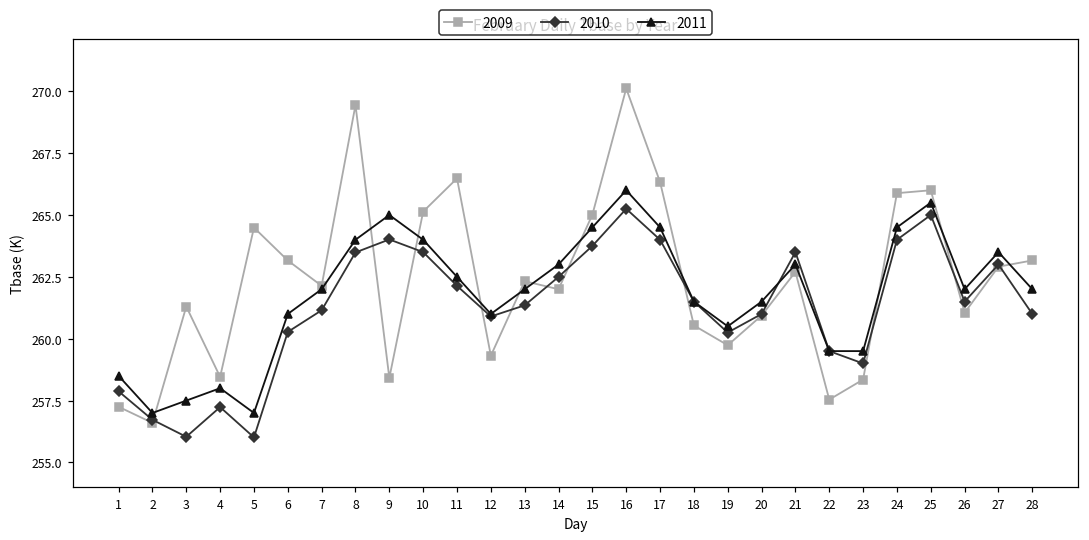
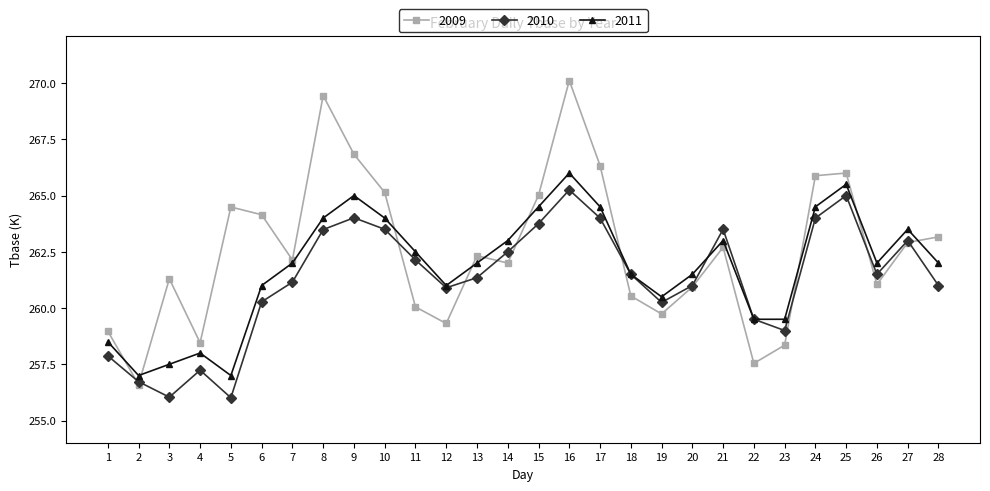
  {
    "2009": {
-     "1": 257.3,
+     "1": 259.0,
      "2": 256.6,
      "3": 261.3,
      "4": 258.5,
      "5": 264.5,
-     "6": 263.2,
+     "6": 264.1,
      "7": 262.1,
      "8": 269.4,
-     "9": 258.4,
+     "9": 266.8,
      "10": 265.1,
-     "11": 266.5,
+     "11": 260.1,
      "12": 259.3,
      "13": 262.3,
      "14": 262.0,
      "15": 265.0,
      "16": 270.1,
      "17": 266.3,
      "18": 260.5,
      "19": 259.7,
      "21": 262.7,
      "22": 257.5,
      "23": 258.4,
      "24": 265.9,
      "25": 266.0,
      "26": 261.1,
      "28": 263.2
    }
  }
